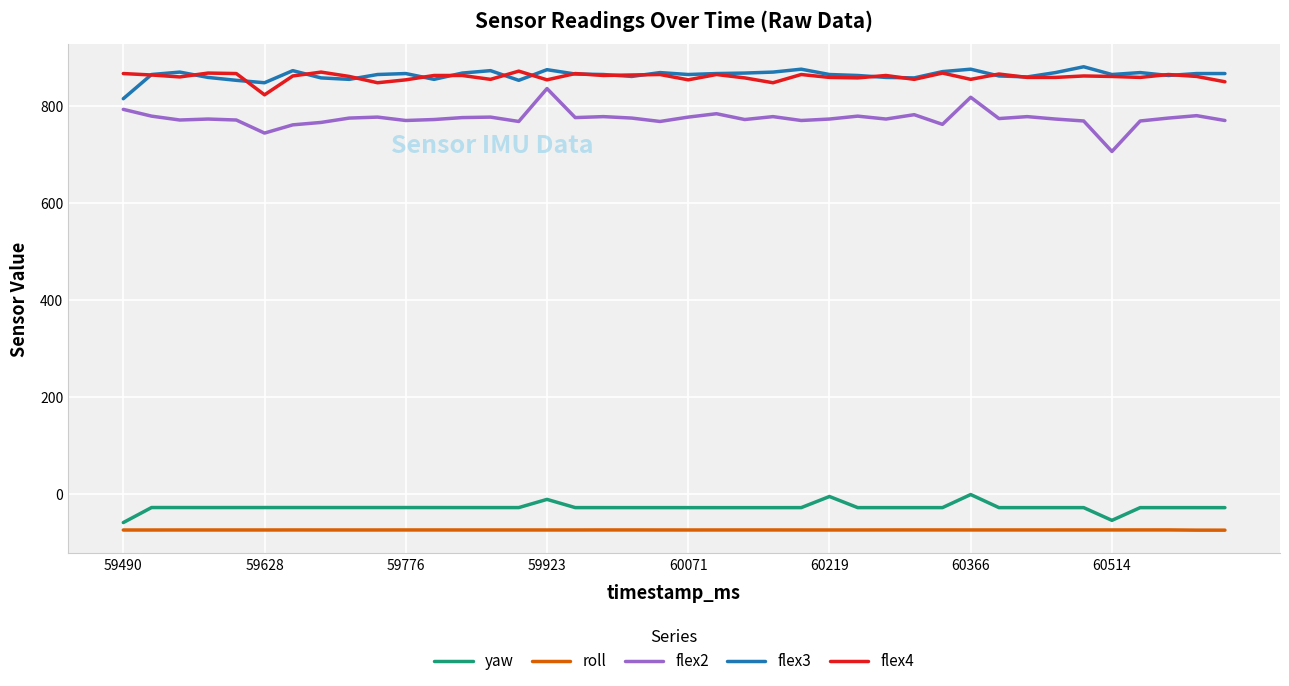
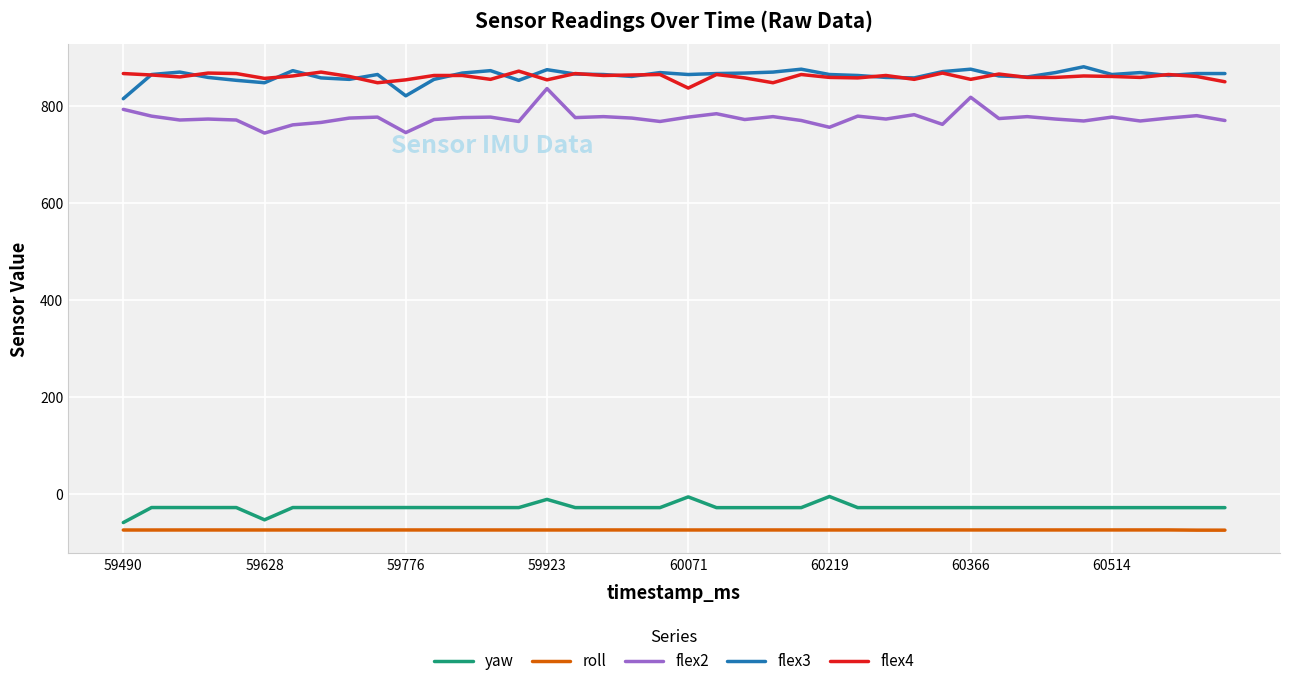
  {
    "yaw": {
      "59490": -60,
-     "59628": -30,
+     "59628": -50,
      "59776": -30,
      "59923": -10,
-     "60071": -30,
+     "60071": -10,
      "60219": -10,
-     "60366": 0,
-     "60514": -60
+     "60366": -30,
+     "60514": -30
    },
    "roll": {
      "59490": -80,
      "59628": -80,
      "59776": -70,
      "59923": -80,
      "60071": -80,
      "60219": -80,
      "60366": -70,
      "60514": -70
    },
    "flex2": {
      "59490": 790,
      "59628": 750,
-     "59776": 770,
+     "59776": 750,
      "59923": 840,
      "60071": 780,
-     "60219": 770,
+     "60219": 760,
      "60366": 820,
-     "60514": 710
+     "60514": 780
    },
    "flex3": {
      "59490": 820,
      "59628": 850,
-     "59776": 870,
+     "59776": 820,
      "59923": 880,
      "60071": 870,
      "60219": 870,
      "60366": 880
    },
    "flex4": {
      "59490": 870,
-     "59628": 820,
+     "59628": 860,
      "59776": 860,
      "59923": 860,
-     "60071": 860,
+     "60071": 840,
      "60219": 860,
      "60366": 860
    }
  }
